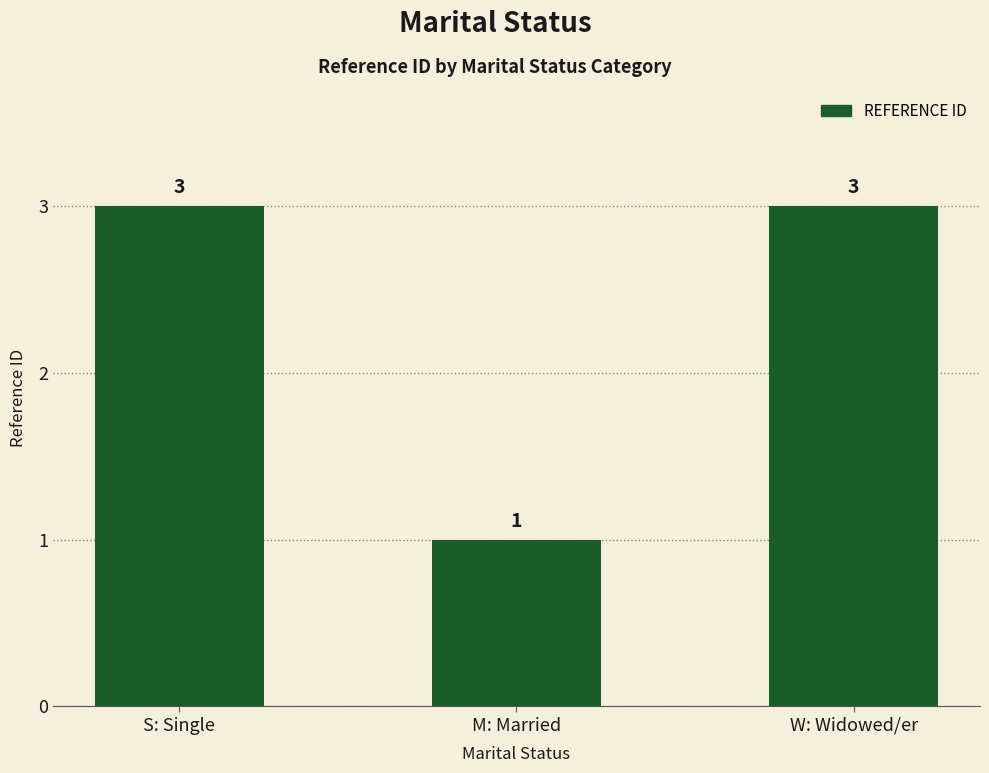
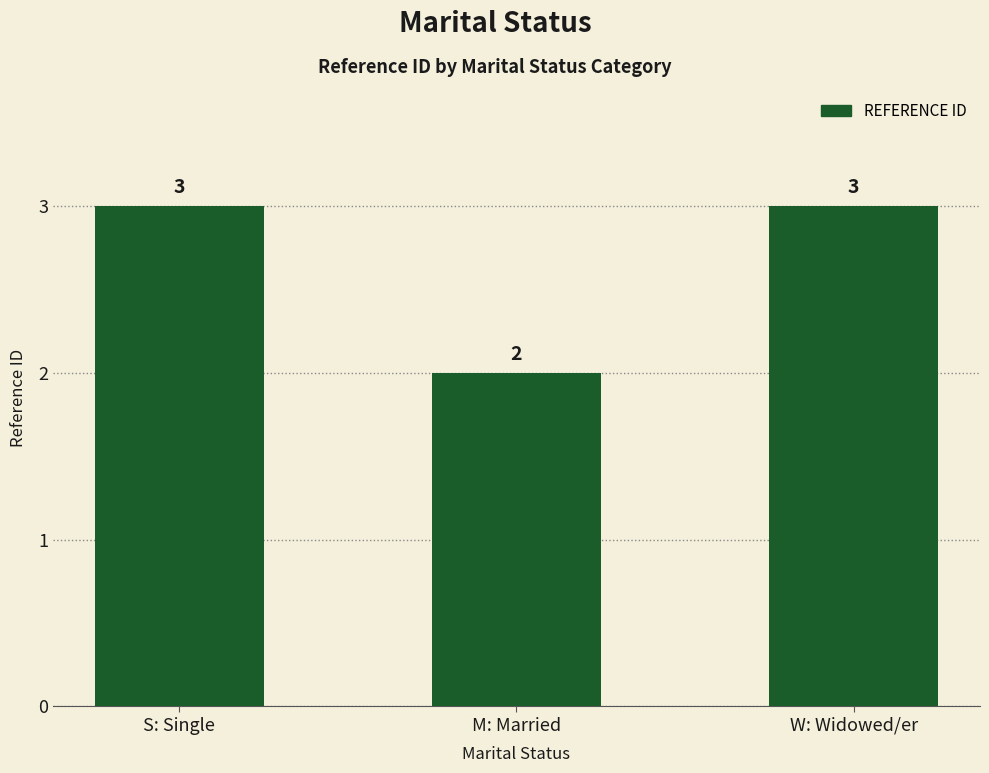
  {
    "S: Single": 3,
-   "M: Married": 1,
+   "M: Married": 2,
    "W: Widowed/er": 3
  }
